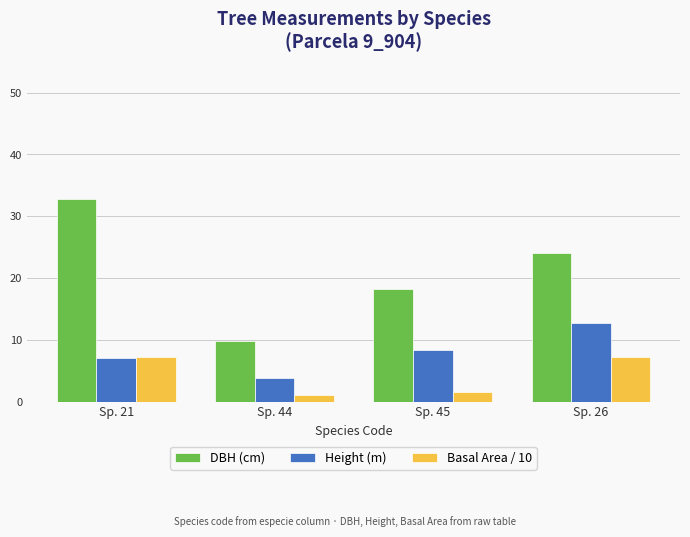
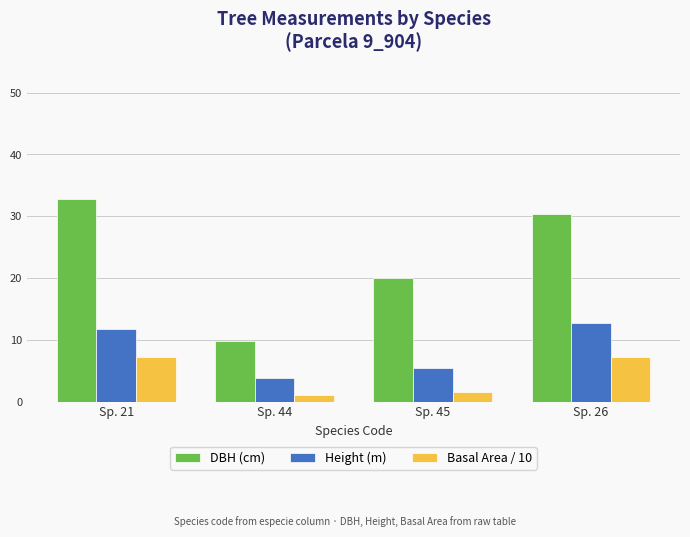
  {
    "DBH (cm)": {
      "Sp. 21": 33,
      "Sp. 44": 10,
-     "Sp. 45": 18,
-     "Sp. 26": 24
+     "Sp. 45": 20,
+     "Sp. 26": 30
    },
    "Height (m)": {
-     "Sp. 21": 7,
+     "Sp. 21": 12,
      "Sp. 44": 4,
-     "Sp. 45": 8,
+     "Sp. 45": 5,
      "Sp. 26": 13
    },
    "Basal Area / 10": {
      "Sp. 21": 7,
      "Sp. 44": 1,
      "Sp. 45": 2,
      "Sp. 26": 7
    }
  }
